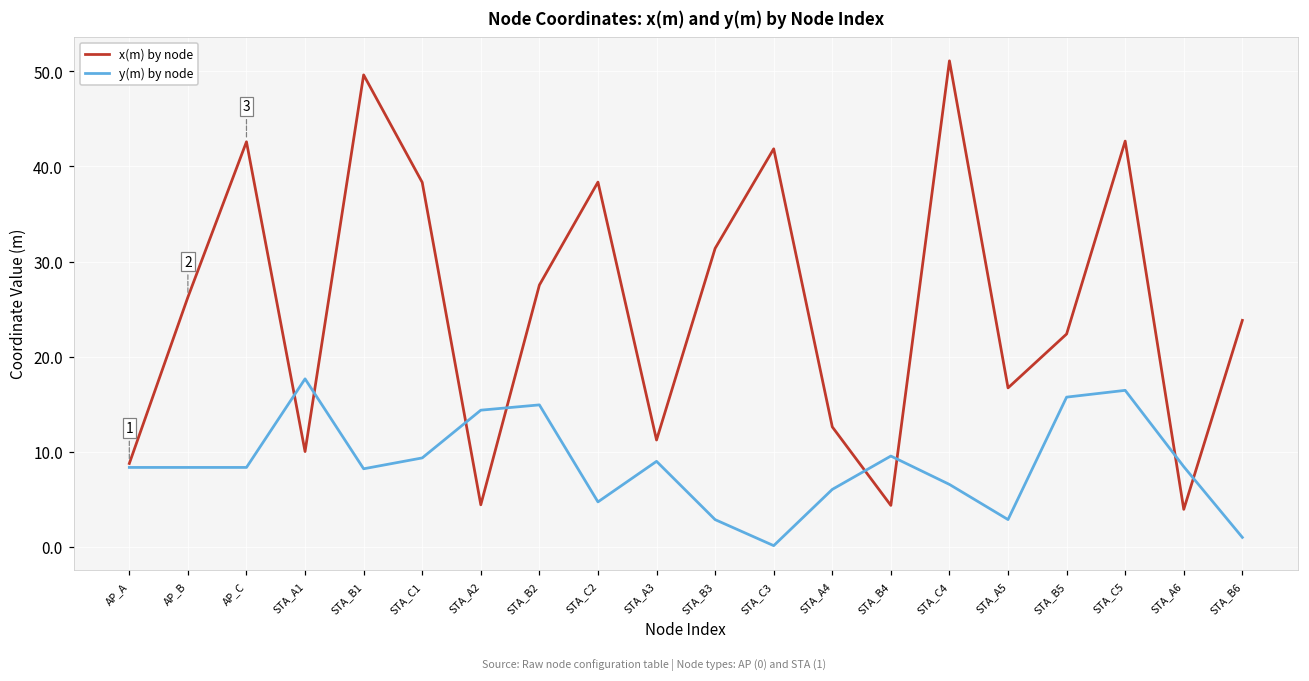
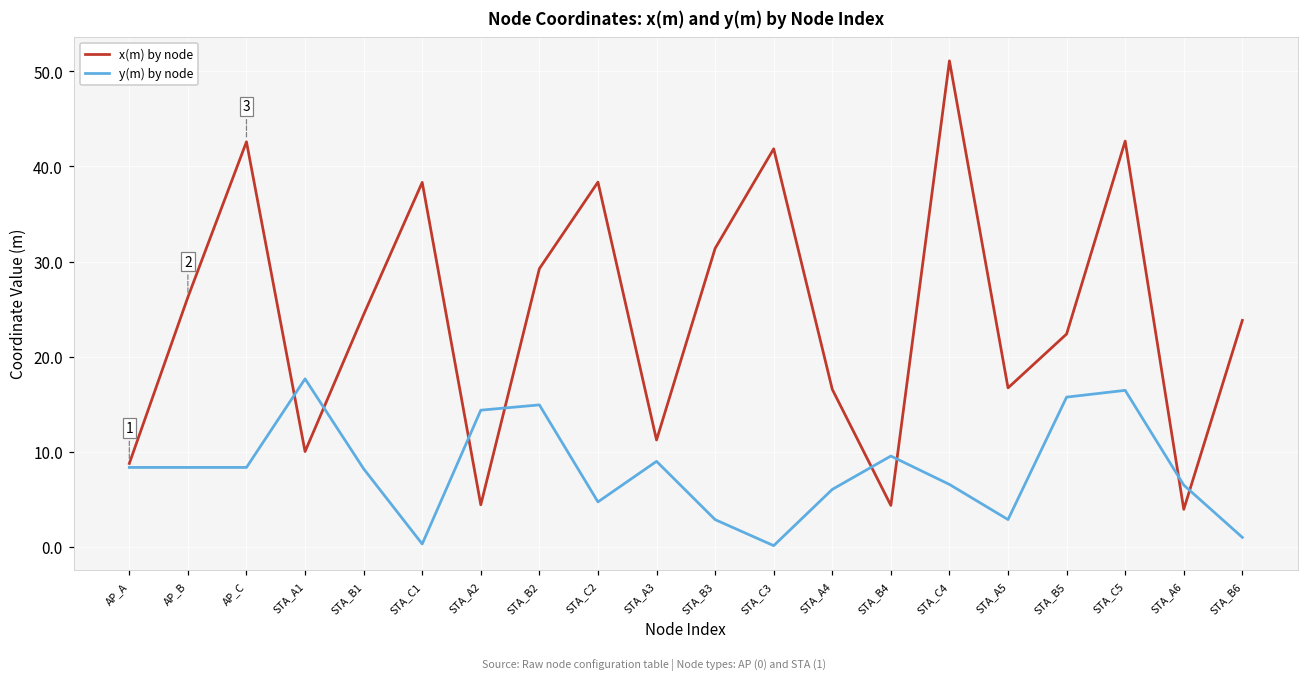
  {
    "x(m) by node": {
      "STA_A1": 10,
-     "STA_B1": 50,
+     "STA_B1": 24,
      "STA_C1": 38,
      "STA_A2": 4,
-     "STA_B2": 28,
+     "STA_B2": 29,
      "STA_C2": 38,
      "STA_A3": 11,
      "STA_B3": 31,
      "STA_C3": 42,
-     "STA_A4": 13,
+     "STA_A4": 17,
      "STA_B4": 4,
      "STA_C4": 51,
      "STA_A5": 17,
      "STA_B5": 22,
      "STA_C5": 43,
      "STA_A6": 4,
      "STA_B6": 24
    },
    "y(m) by node": {
      "AP_A": 8,
      "AP_B": 8,
      "AP_C": 8,
      "STA_A1": 18,
      "STA_B1": 8,
-     "STA_C1": 9,
+     "STA_C1": 0,
      "STA_A2": 14,
      "STA_B2": 15,
      "STA_C2": 5,
      "STA_A3": 9,
      "STA_B3": 3,
      "STA_C3": 0,
      "STA_A4": 6,
      "STA_B4": 10,
      "STA_C4": 7,
      "STA_A5": 3,
      "STA_B5": 16,
      "STA_C5": 16,
-     "STA_A6": 8,
+     "STA_A6": 6,
      "STA_B6": 1
    }
  }
